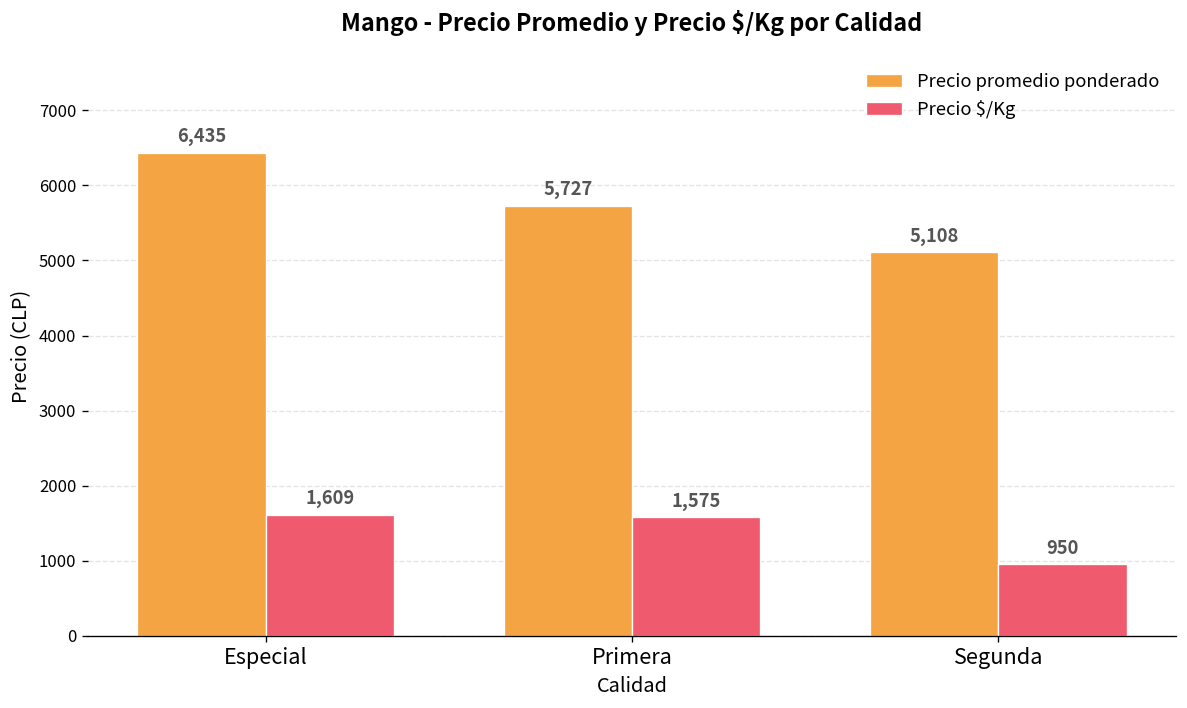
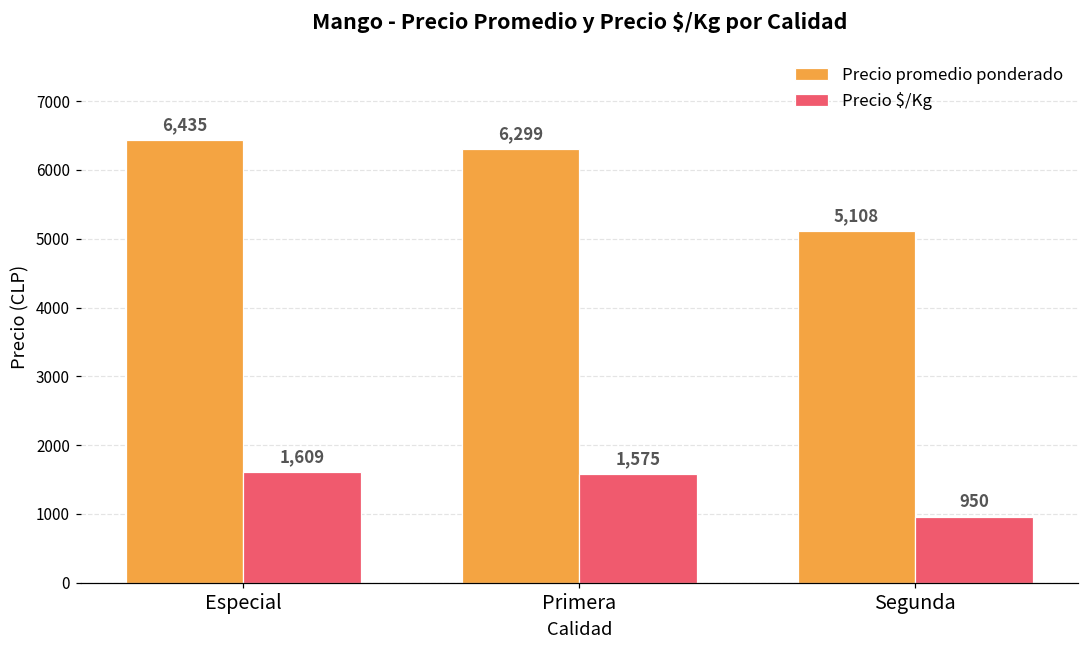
  {
    "Precio promedio ponderado": {
      "Especial": "6,435",
-     "Primera": "5,727",
+     "Primera": "6,299",
      "Segunda": "5,108"
    },
    "Precio $/Kg": {
      "Especial": "1,609",
      "Primera": "1,575",
      "Segunda": "950"
    }
  }
